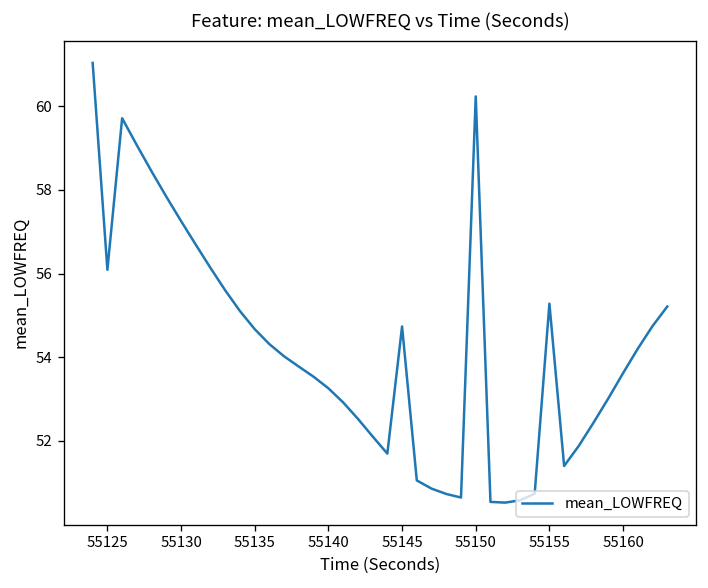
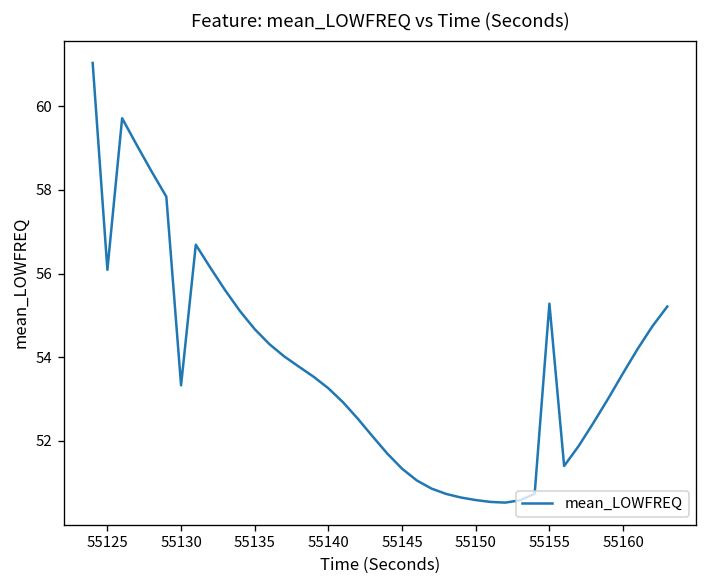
  {
    "55125": 56.1,
-   "55130": 57.3,
+   "55130": 53.3,
    "55135": 54.7,
    "55140": 53.3,
-   "55145": 54.7,
-   "55150": 60.2,
+   "55145": 51.3,
+   "55150": 50.6,
    "55155": 55.3,
    "55160": 53.6
  }
